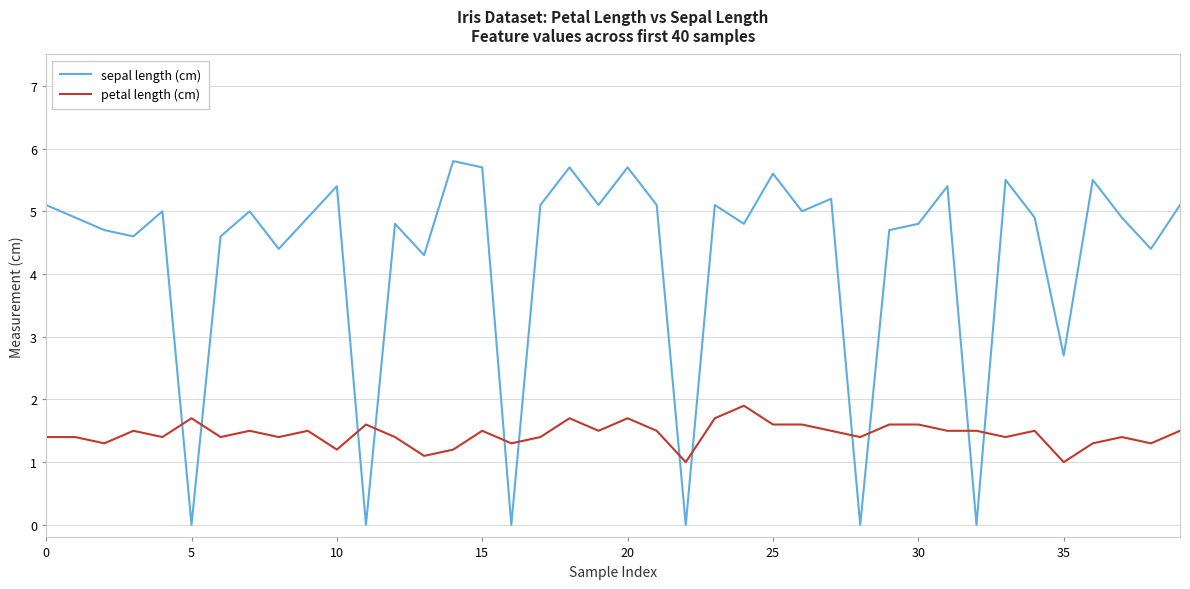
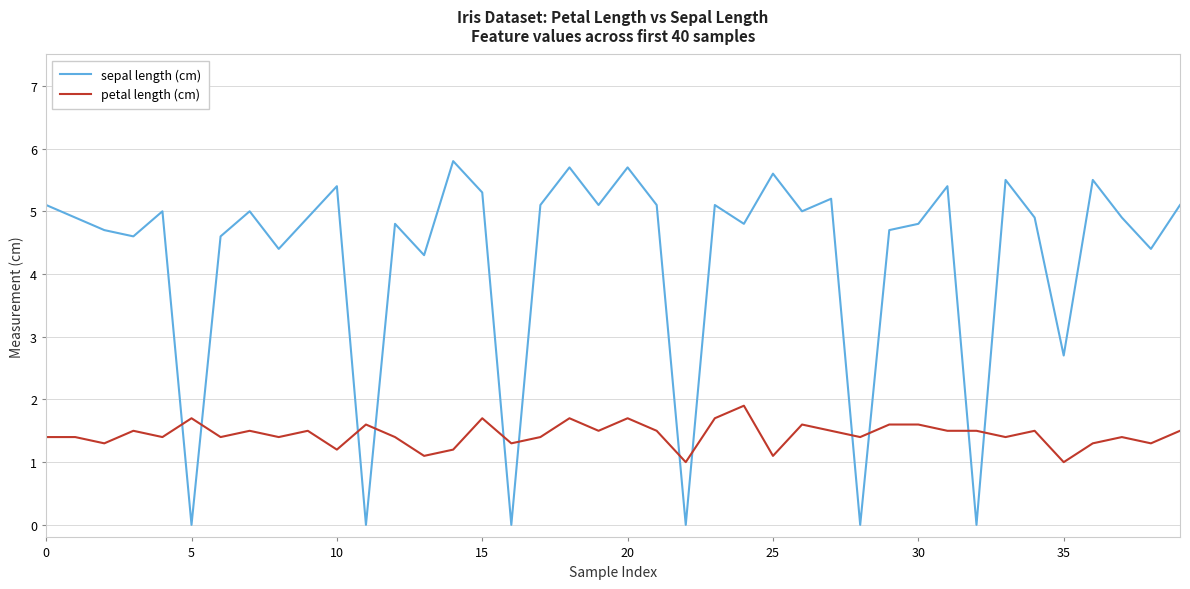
  {
    "sepal length (cm)": {
      "0": 5.1,
      "5": 0.0,
      "10": 5.4,
-     "15": 5.7,
+     "15": 5.3,
      "20": 5.7,
      "25": 5.6,
      "30": 4.8,
      "35": 2.7
    },
    "petal length (cm)": {
      "0": 1.4,
      "5": 1.7,
      "10": 1.2,
-     "15": 1.5,
+     "15": 1.7,
      "20": 1.7,
-     "25": 1.6,
+     "25": 1.1,
      "30": 1.6,
      "35": 1.0
    }
  }
